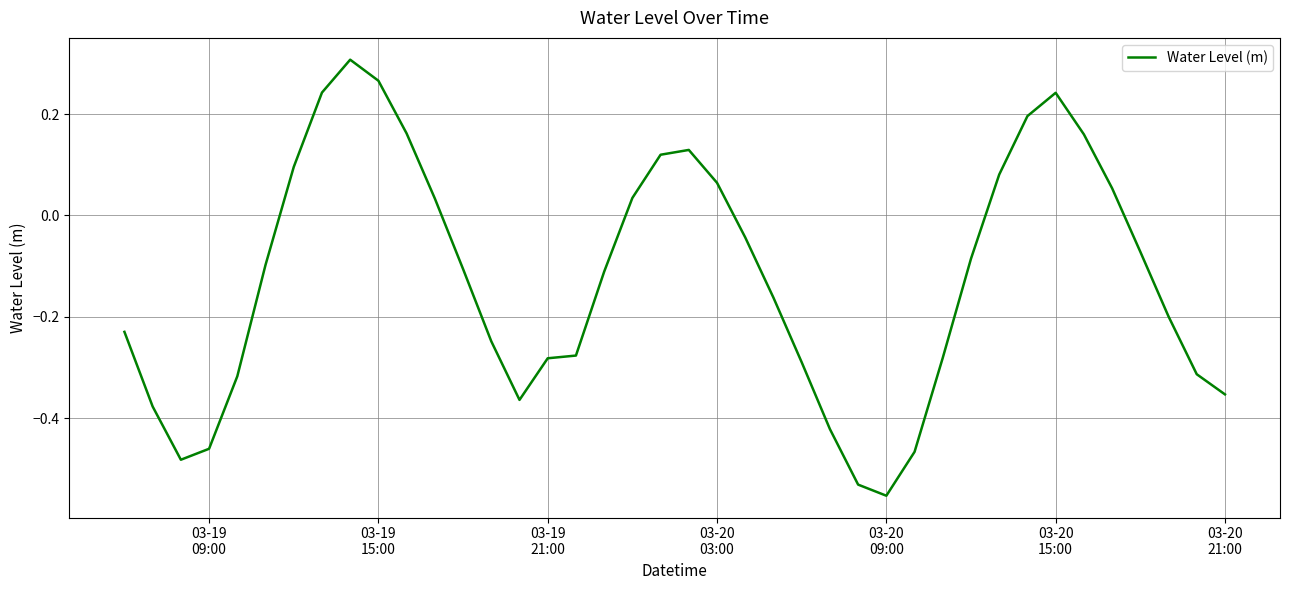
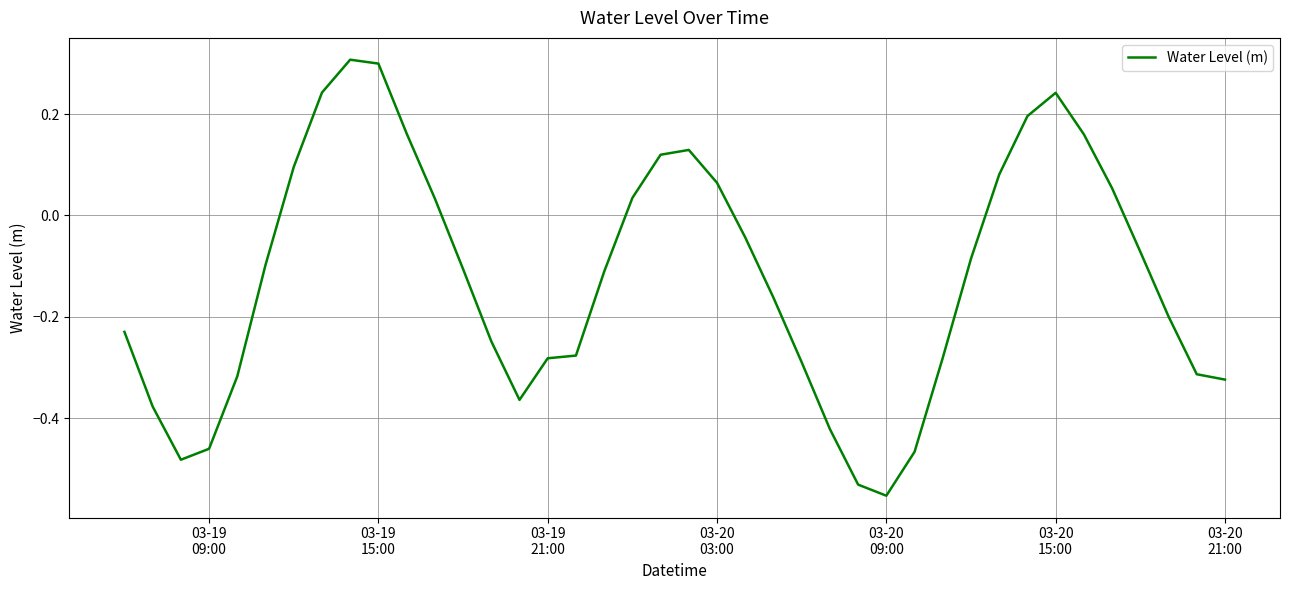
  {
    "03-19 09:00": -0.46,
-   "03-19 15:00": 0.27,
+   "03-19 15:00": 0.30,
    "03-19 21:00": -0.28,
    "03-20 03:00": 0.06,
    "03-20 09:00": -0.55,
    "03-20 15:00": 0.24,
-   "03-20 21:00": -0.35
+   "03-20 21:00": -0.32
  }
